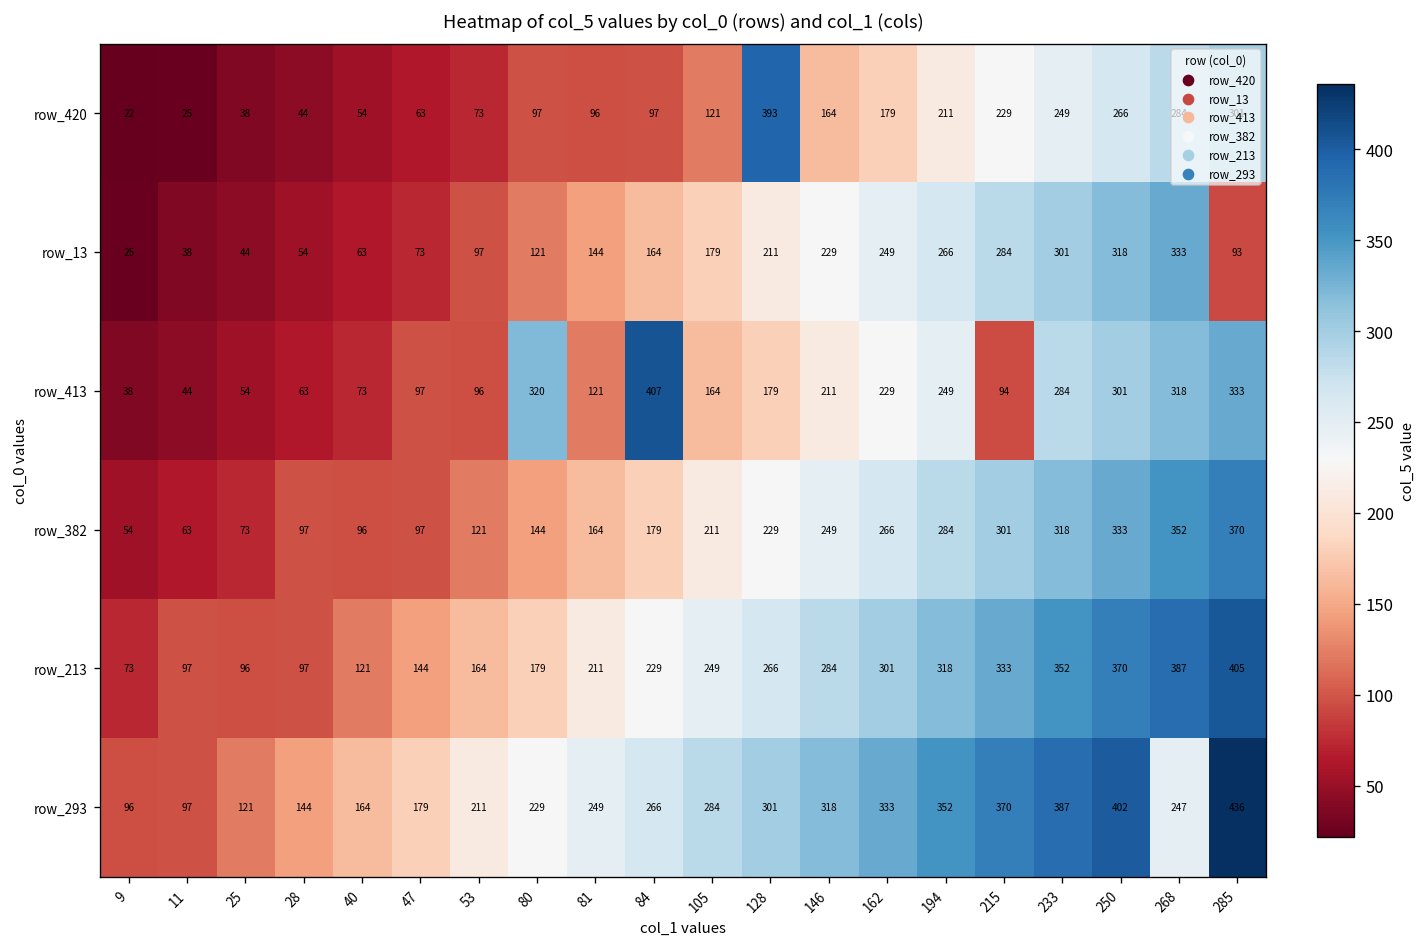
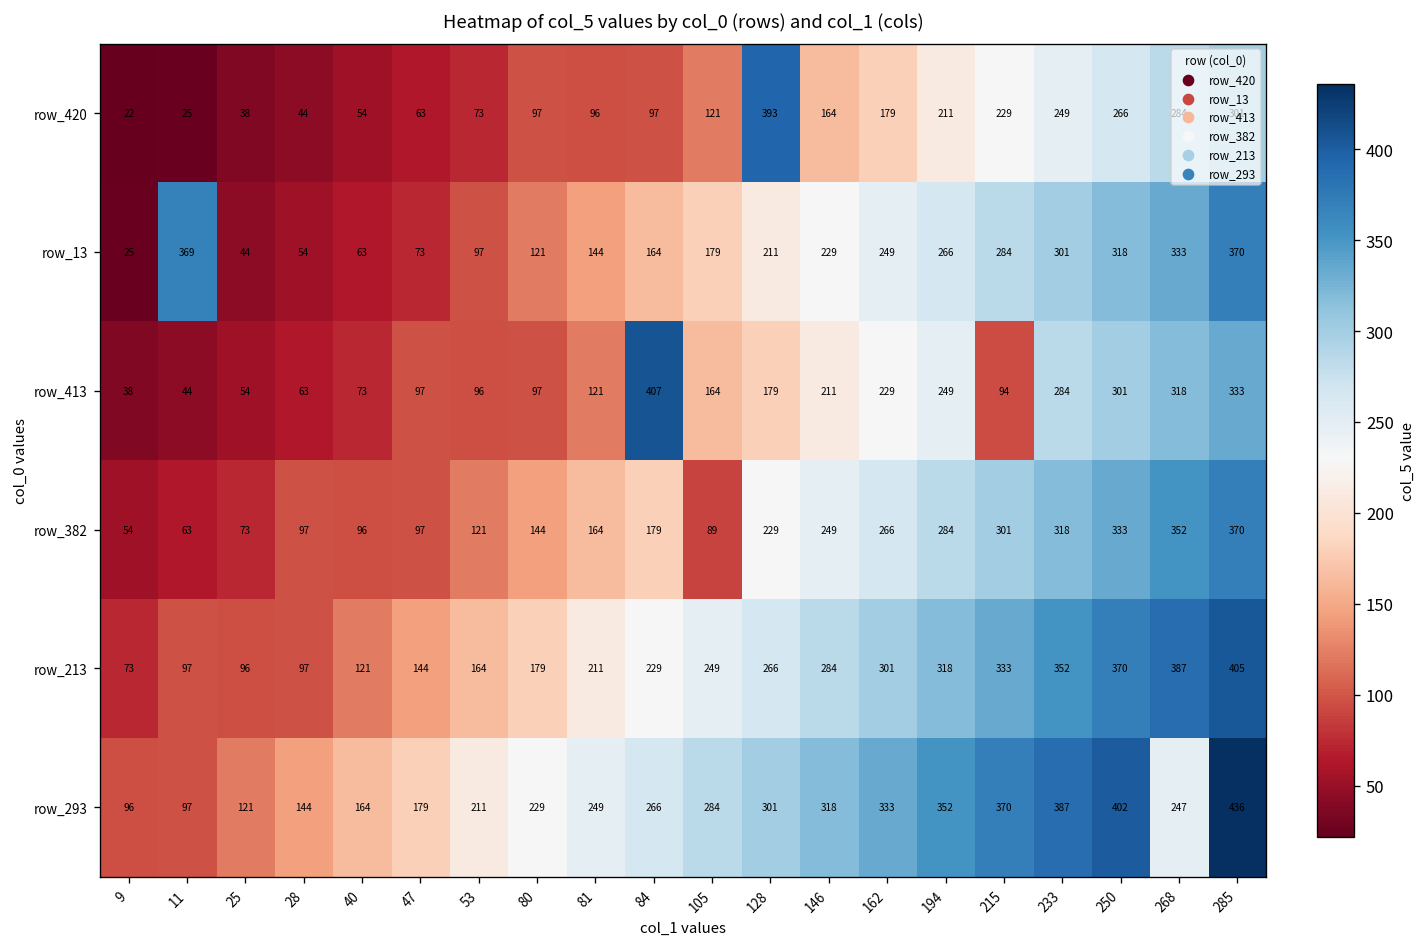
  {
    "row_420": {
      "9": 22,
      "11": 25,
      "25": 38,
      "28": 44,
      "40": 54,
      "47": 63,
      "53": 73,
      "80": 97,
      "81": 96,
      "84": 97,
      "105": 121,
      "128": 393,
      "146": 164,
      "162": 179,
      "194": 211,
      "215": 229,
      "233": 249,
      "250": 266
    },
    "row_13": {
      "9": 25,
-     "11": 38,
+     "11": 369,
      "25": 44,
      "28": 54,
      "40": 63,
      "47": 73,
      "53": 97,
      "80": 121,
      "81": 144,
      "84": 164,
      "105": 179,
      "128": 211,
      "146": 229,
      "162": 249,
      "194": 266,
      "215": 284,
      "233": 301,
      "250": 318,
      "268": 333,
-     "285": 93
+     "285": 370
    },
    "row_413": {
      "9": 38,
      "11": 44,
      "25": 54,
      "28": 63,
      "40": 73,
      "47": 97,
      "53": 96,
-     "80": 320,
+     "80": 97,
      "81": 121,
      "84": 407,
      "105": 164,
      "128": 179,
      "146": 211,
      "162": 229,
      "194": 249,
      "215": 94,
      "233": 284,
      "250": 301,
      "268": 318,
      "285": 333
    },
    "row_382": {
      "9": 54,
      "11": 63,
      "25": 73,
      "28": 97,
      "40": 96,
      "47": 97,
      "53": 121,
      "80": 144,
      "81": 164,
      "84": 179,
-     "105": 211,
+     "105": 89,
      "128": 229,
      "146": 249,
      "162": 266,
      "194": 284,
      "215": 301,
      "233": 318,
      "250": 333,
      "268": 352,
      "285": 370
    },
    "row_213": {
      "9": 73,
      "11": 97,
      "25": 96,
      "28": 97,
      "40": 121,
      "47": 144,
      "53": 164,
      "80": 179,
      "81": 211,
      "84": 229,
      "105": 249,
      "128": 266,
      "146": 284,
      "162": 301,
      "194": 318,
      "215": 333,
      "233": 352,
      "250": 370,
      "268": 387,
      "285": 405
    },
    "row_293": {
      "9": 96,
      "11": 97,
      "25": 121,
      "28": 144,
      "40": 164,
      "47": 179,
      "53": 211,
      "80": 229,
      "81": 249,
      "84": 266,
      "105": 284,
      "128": 301,
      "146": 318,
      "162": 333,
      "194": 352,
      "215": 370,
      "233": 387,
      "250": 402,
      "268": 247,
      "285": 436
    }
  }
